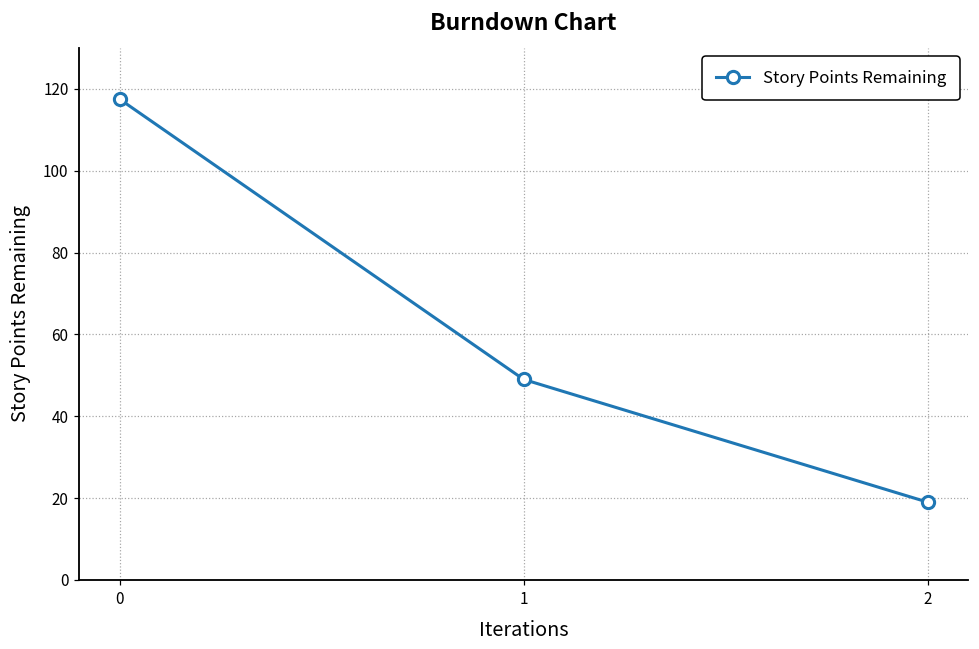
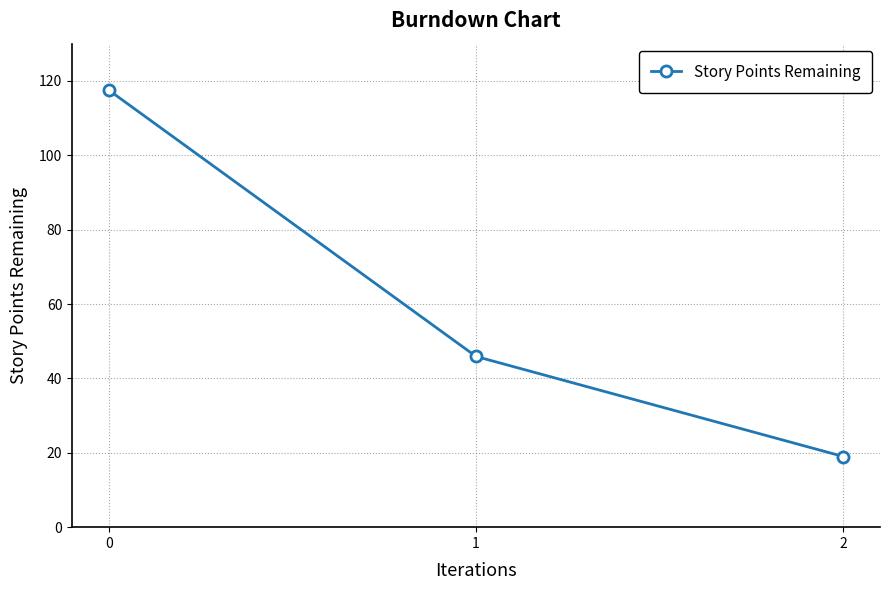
  {
    "0": 118,
-   "1": 49,
+   "1": 46,
    "2": 19
  }
